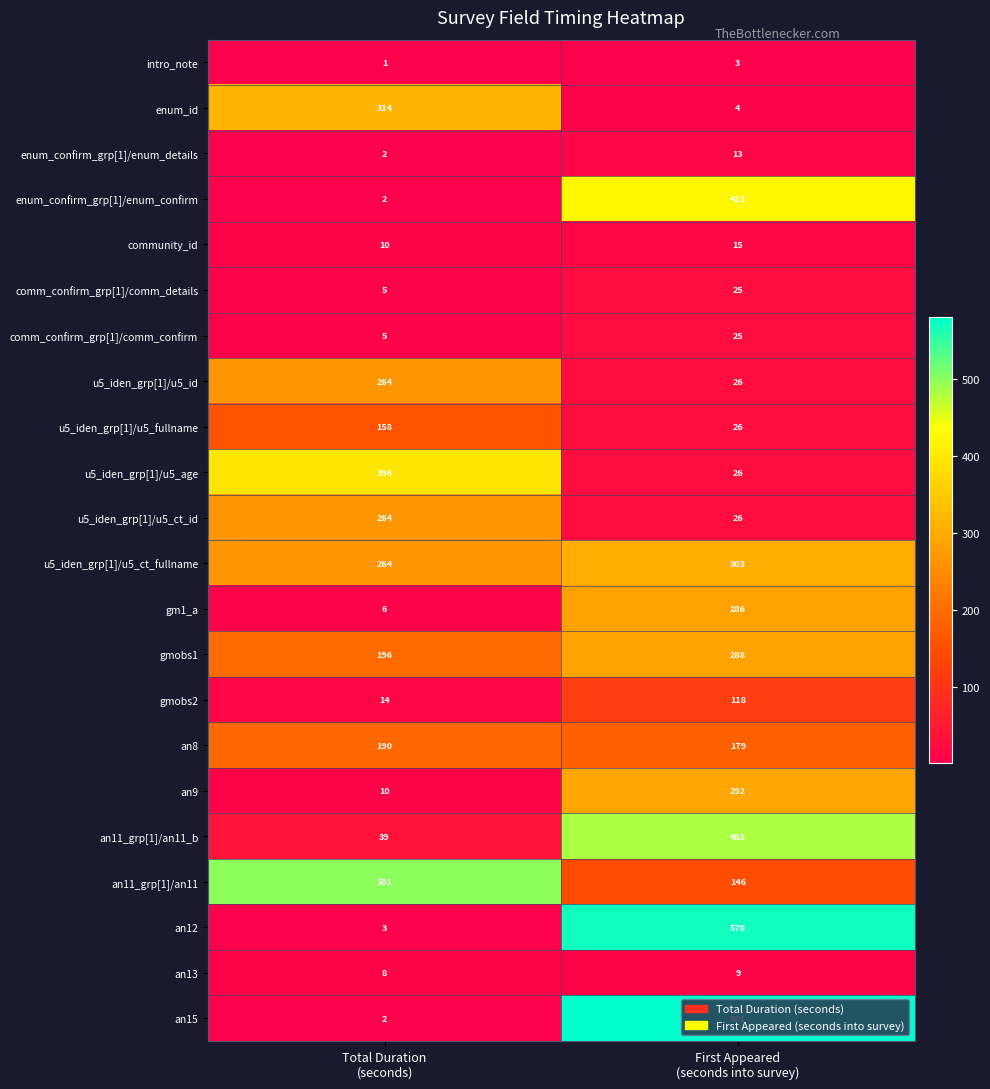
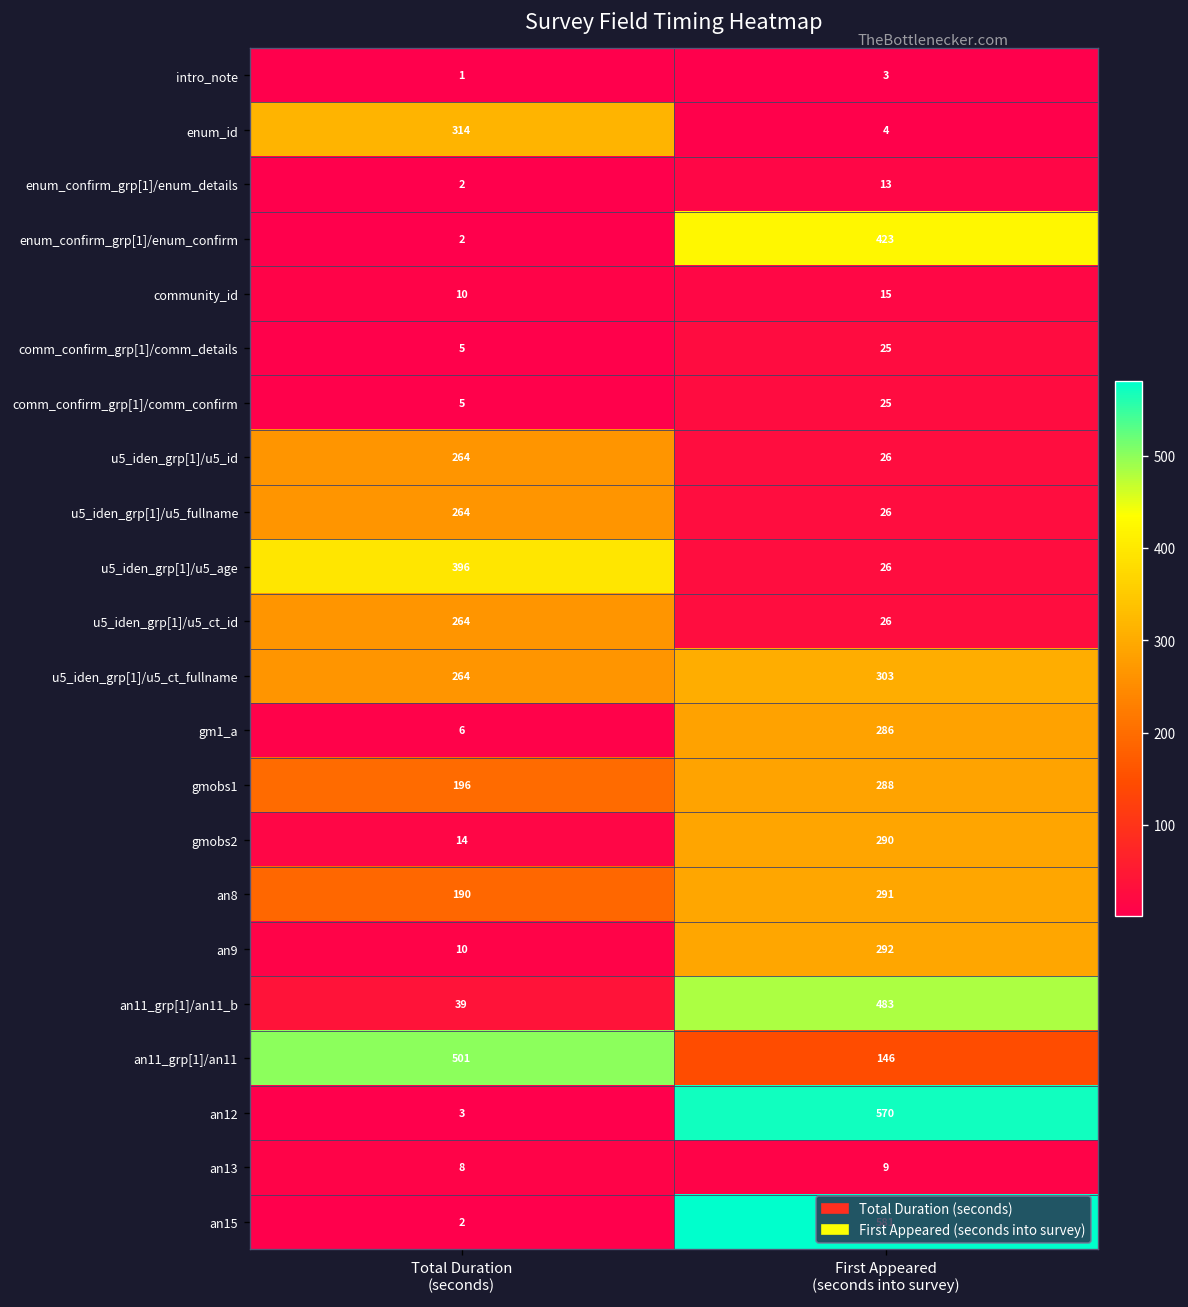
  {
    "intro_note": {
      "Total Duration (seconds)": 1,
      "First Appeared (seconds into survey)": 3
    },
    "enum_id": {
      "Total Duration (seconds)": 314,
      "First Appeared (seconds into survey)": 4
    },
    "enum_confirm_grp[1]/enum_details": {
      "Total Duration (seconds)": 2,
      "First Appeared (seconds into survey)": 13
    },
    "enum_confirm_grp[1]/enum_confirm": {
      "Total Duration (seconds)": 2,
      "First Appeared (seconds into survey)": 423
    },
    "community_id": {
      "Total Duration (seconds)": 10,
      "First Appeared (seconds into survey)": 15
    },
    "comm_confirm_grp[1]/comm_details": {
      "Total Duration (seconds)": 5,
      "First Appeared (seconds into survey)": 25
    },
    "comm_confirm_grp[1]/comm_confirm": {
      "Total Duration (seconds)": 5,
      "First Appeared (seconds into survey)": 25
    },
    "u5_iden_grp[1]/u5_id": {
      "Total Duration (seconds)": 264,
      "First Appeared (seconds into survey)": 26
    },
    "u5_iden_grp[1]/u5_fullname": {
-     "Total Duration (seconds)": 158,
+     "Total Duration (seconds)": 264,
      "First Appeared (seconds into survey)": 26
    },
    "u5_iden_grp[1]/u5_age": {
      "Total Duration (seconds)": 396,
      "First Appeared (seconds into survey)": 26
    },
    "u5_iden_grp[1]/u5_ct_id": {
      "Total Duration (seconds)": 264,
      "First Appeared (seconds into survey)": 26
    },
    "u5_iden_grp[1]/u5_ct_fullname": {
      "Total Duration (seconds)": 264,
      "First Appeared (seconds into survey)": 303
    },
    "gm1_a": {
      "Total Duration (seconds)": 6,
      "First Appeared (seconds into survey)": 286
    },
    "gmobs1": {
      "Total Duration (seconds)": 196,
      "First Appeared (seconds into survey)": 288
    },
    "gmobs2": {
      "Total Duration (seconds)": 14,
-     "First Appeared (seconds into survey)": 118
+     "First Appeared (seconds into survey)": 290
    },
    "an8": {
      "Total Duration (seconds)": 190,
-     "First Appeared (seconds into survey)": 179
+     "First Appeared (seconds into survey)": 291
    },
    "an9": {
      "Total Duration (seconds)": 10,
      "First Appeared (seconds into survey)": 292
    },
    "an11_grp[1]/an11_b": {
      "Total Duration (seconds)": 39,
      "First Appeared (seconds into survey)": 483
    },
    "an11_grp[1]/an11": {
      "Total Duration (seconds)": 501,
      "First Appeared (seconds into survey)": 146
    },
    "an12": {
      "Total Duration (seconds)": 3,
      "First Appeared (seconds into survey)": 570
    },
    "an13": {
      "Total Duration (seconds)": 8,
      "First Appeared (seconds into survey)": 9
    },
    "an15": {
      "Total Duration (seconds)": 2
    }
  }
